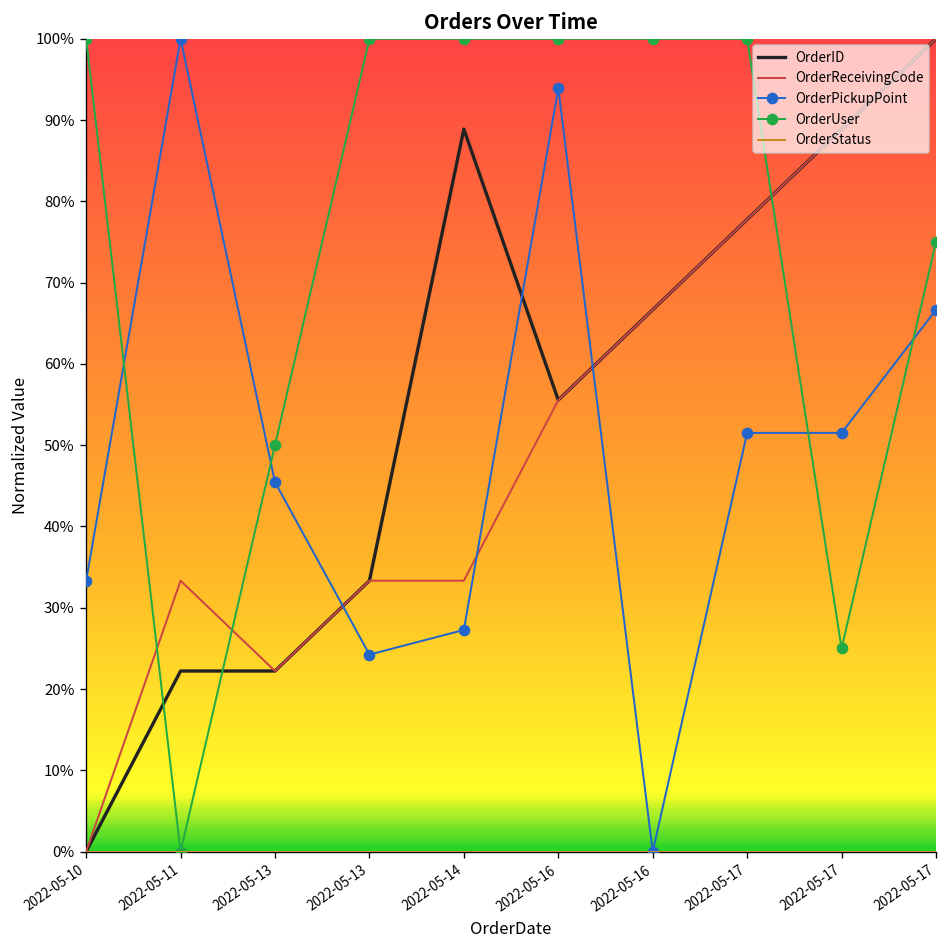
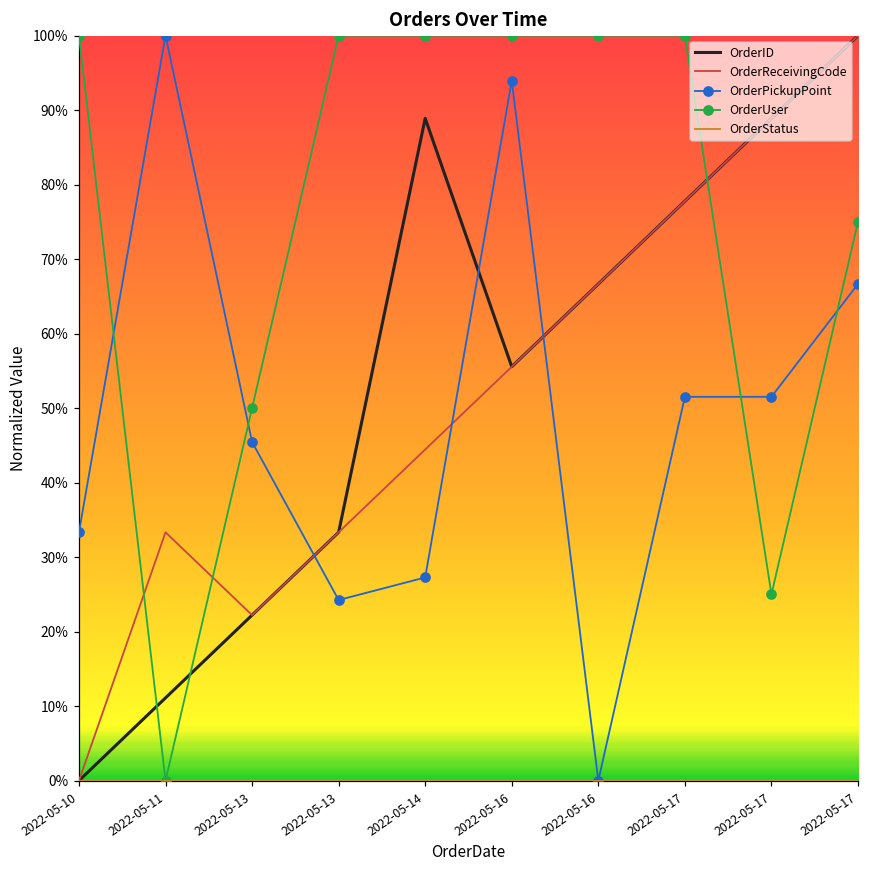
  {
    "OrderID": {
-     "2022-05-11": "22%",
+     "2022-05-11": "11%",
      "2022-05-14": "89%"
    },
    "OrderReceivingCode": {
      "2022-05-11": "33%",
-     "2022-05-14": "33%"
+     "2022-05-14": "44%"
    },
    "OrderPickupPoint": {
      "2022-05-10": "33%",
      "2022-05-11": "100%",
      "2022-05-14": "27%"
    },
    "OrderUser": {
      "2022-05-10": "100%",
      "2022-05-14": "100%"
    },
    "OrderStatus": {
      "2022-05-14": "0%"
    }
  }
